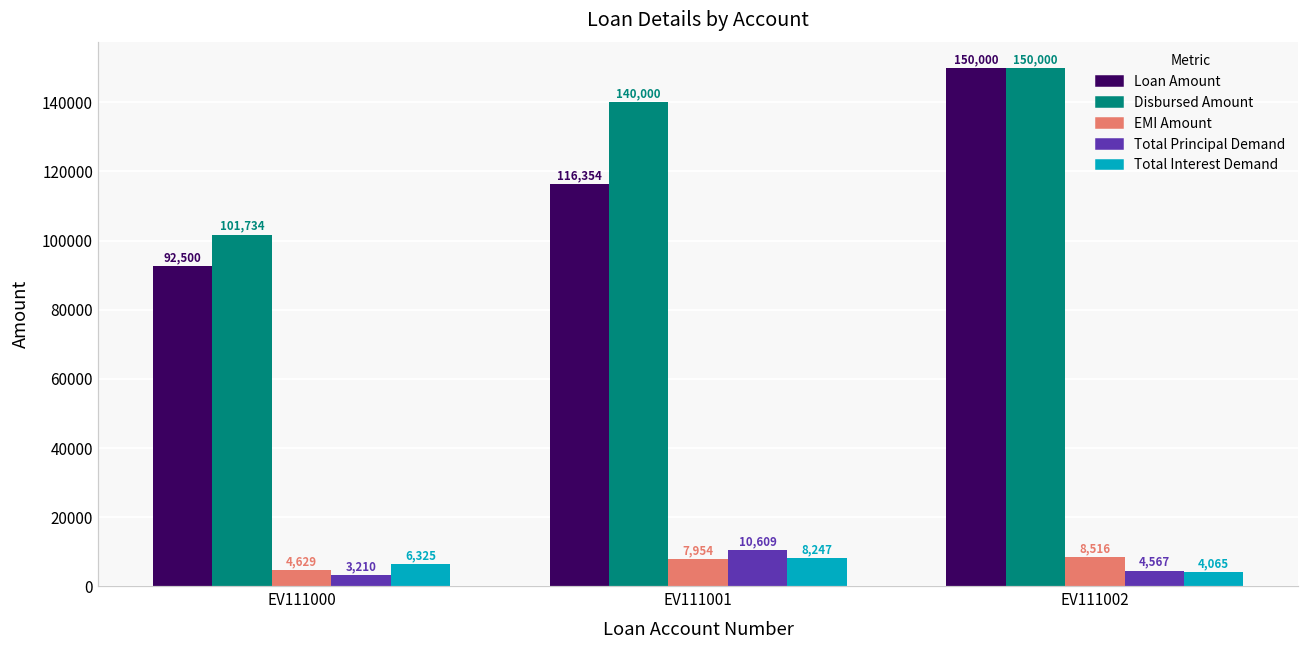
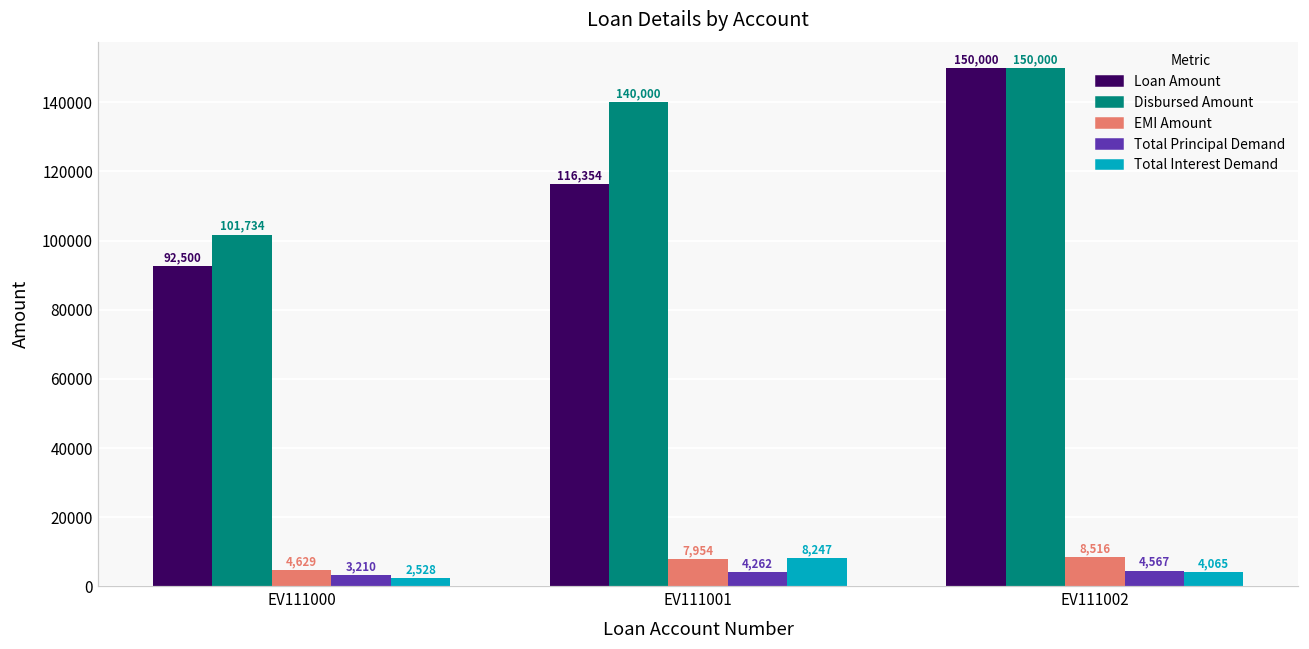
  {
    "Loan Amount": {
      "EV111000": "92,500",
      "EV111001": "116,354",
      "EV111002": "150,000"
    },
    "Disbursed Amount": {
      "EV111000": "101,734",
      "EV111001": "140,000",
      "EV111002": "150,000"
    },
    "EMI Amount": {
      "EV111000": "4,629",
      "EV111001": "7,954",
      "EV111002": "8,516"
    },
    "Total Principal Demand": {
      "EV111000": "3,210",
-     "EV111001": "10,609",
+     "EV111001": "4,262",
      "EV111002": "4,567"
    },
    "Total Interest Demand": {
-     "EV111000": "6,325",
+     "EV111000": "2,528",
      "EV111001": "8,247",
      "EV111002": "4,065"
    }
  }
